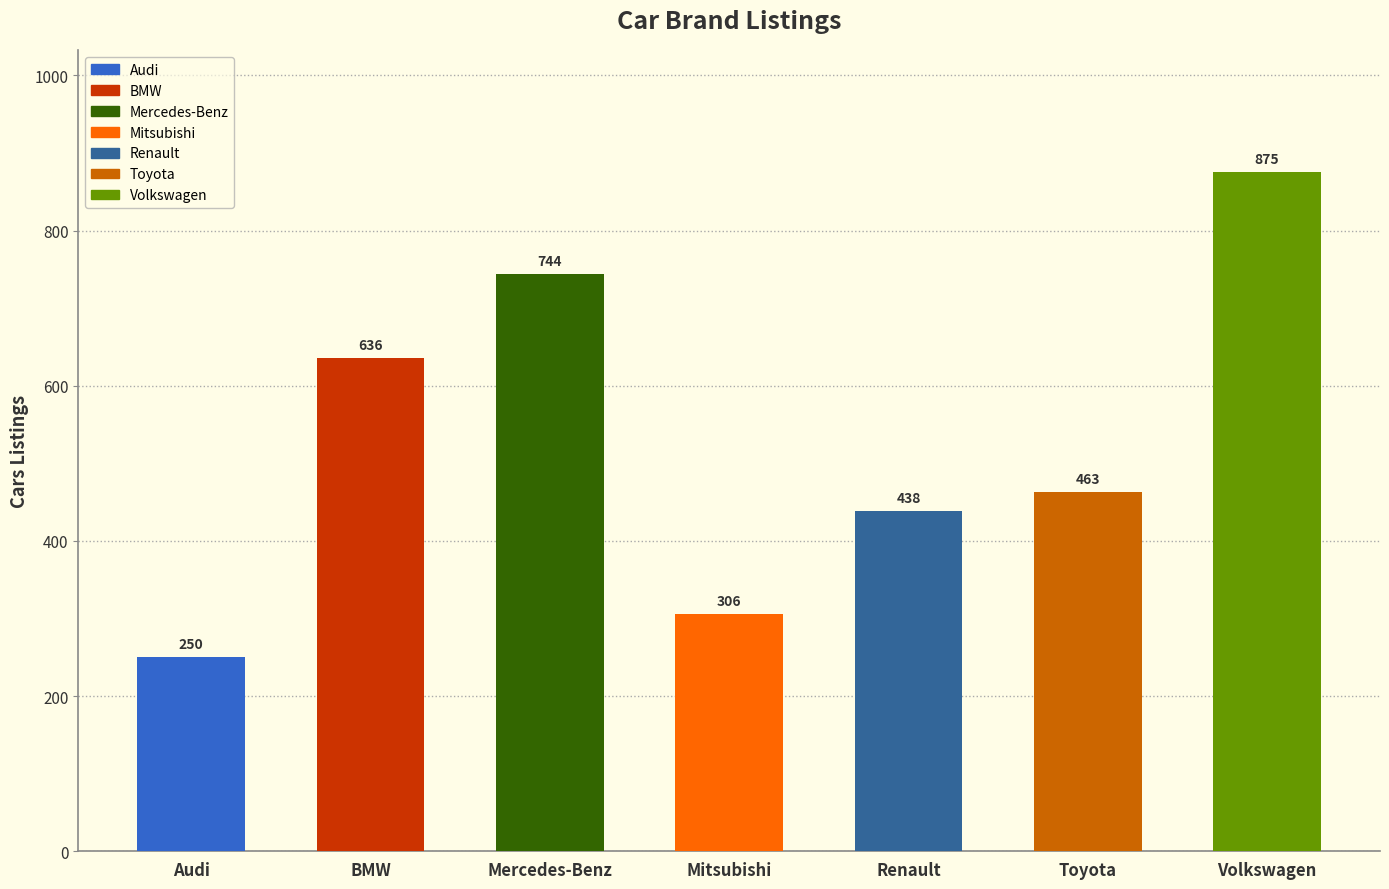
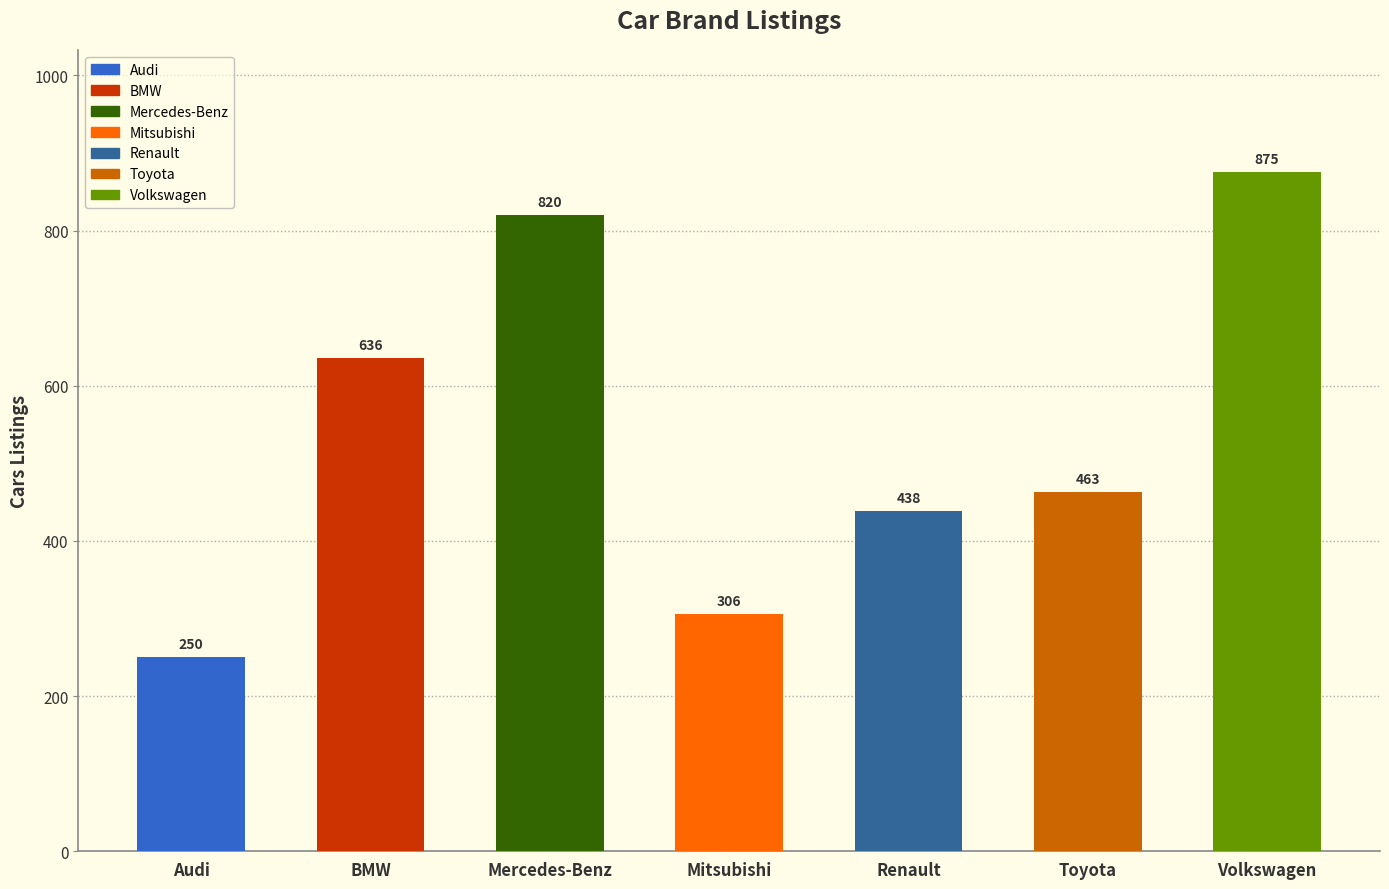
  {
    "Audi": 250,
    "BMW": 636,
-   "Mercedes-Benz": 744,
+   "Mercedes-Benz": 820,
    "Mitsubishi": 306,
    "Renault": 438,
    "Toyota": 463,
    "Volkswagen": 875
  }
